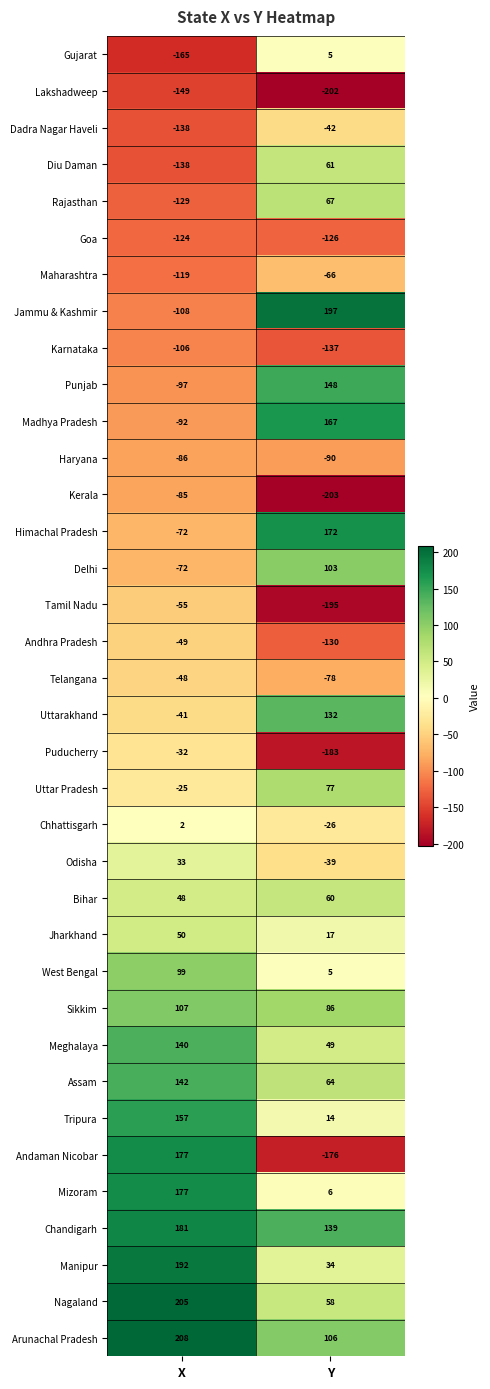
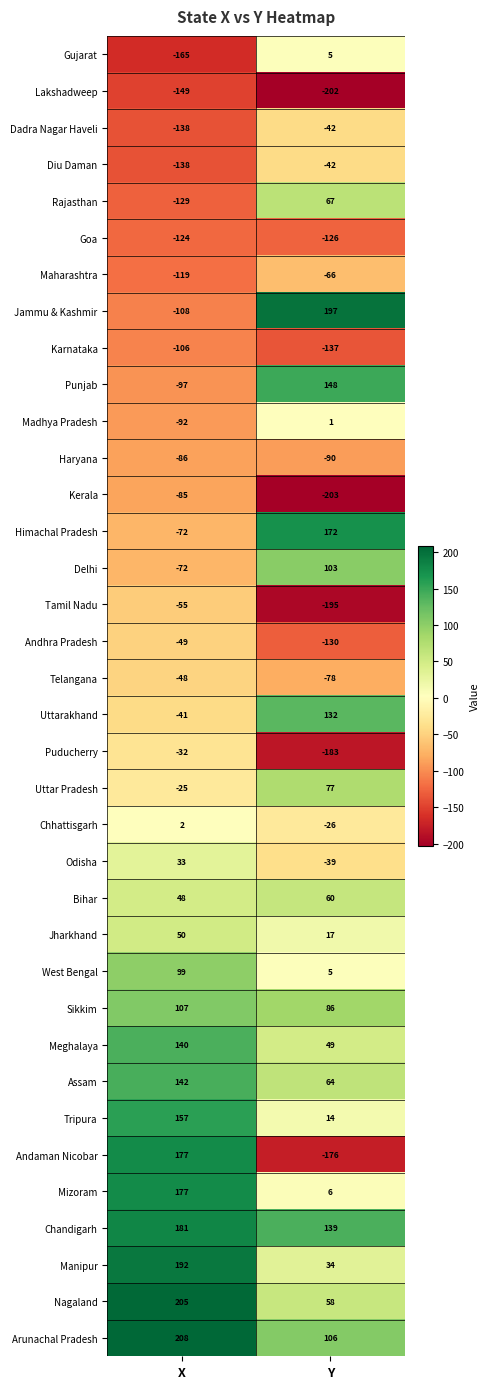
  {
    "Gujarat": {
      "X": -165,
      "Y": 5
    },
    "Lakshadweep": {
      "X": -149,
      "Y": -202
    },
    "Dadra Nagar Haveli": {
      "X": -138,
      "Y": -42
    },
    "Diu Daman": {
      "X": -138,
-     "Y": 61
+     "Y": -42
    },
    "Rajasthan": {
      "X": -129,
      "Y": 67
    },
    "Goa": {
      "X": -124,
      "Y": -126
    },
    "Maharashtra": {
      "X": -119,
      "Y": -66
    },
    "Jammu & Kashmir": {
      "X": -108,
      "Y": 197
    },
    "Karnataka": {
      "X": -106,
      "Y": -137
    },
    "Punjab": {
      "X": -97,
      "Y": 148
    },
    "Madhya Pradesh": {
      "X": -92,
-     "Y": 167
+     "Y": 1
    },
    "Haryana": {
      "X": -86,
      "Y": -90
    },
    "Kerala": {
      "X": -85,
      "Y": -203
    },
    "Himachal Pradesh": {
      "X": -72,
      "Y": 172
    },
    "Delhi": {
      "X": -72,
      "Y": 103
    },
    "Tamil Nadu": {
      "X": -55,
      "Y": -195
    },
    "Andhra Pradesh": {
      "X": -49,
      "Y": -130
    },
    "Telangana": {
      "X": -48,
      "Y": -78
    },
    "Uttarakhand": {
      "X": -41,
      "Y": 132
    },
    "Puducherry": {
      "X": -32,
      "Y": -183
    },
    "Uttar Pradesh": {
      "X": -25,
      "Y": 77
    },
    "Chhattisgarh": {
      "X": 2,
      "Y": -26
    },
    "Odisha": {
      "X": 33,
      "Y": -39
    },
    "Bihar": {
      "X": 48,
      "Y": 60
    },
    "Jharkhand": {
      "X": 50,
      "Y": 17
    },
    "West Bengal": {
      "X": 99,
      "Y": 5
    },
    "Sikkim": {
      "X": 107,
      "Y": 86
    },
    "Meghalaya": {
      "X": 140,
      "Y": 49
    },
    "Assam": {
      "X": 142,
      "Y": 64
    },
    "Tripura": {
      "X": 157,
      "Y": 14
    },
    "Andaman Nicobar": {
      "X": 177,
      "Y": -176
    },
    "Mizoram": {
      "X": 177,
      "Y": 6
    },
    "Chandigarh": {
      "X": 181,
      "Y": 139
    },
    "Manipur": {
      "X": 192,
      "Y": 34
    },
    "Nagaland": {
      "X": 205,
      "Y": 58
    },
    "Arunachal Pradesh": {
      "X": 208,
      "Y": 106
    }
  }
